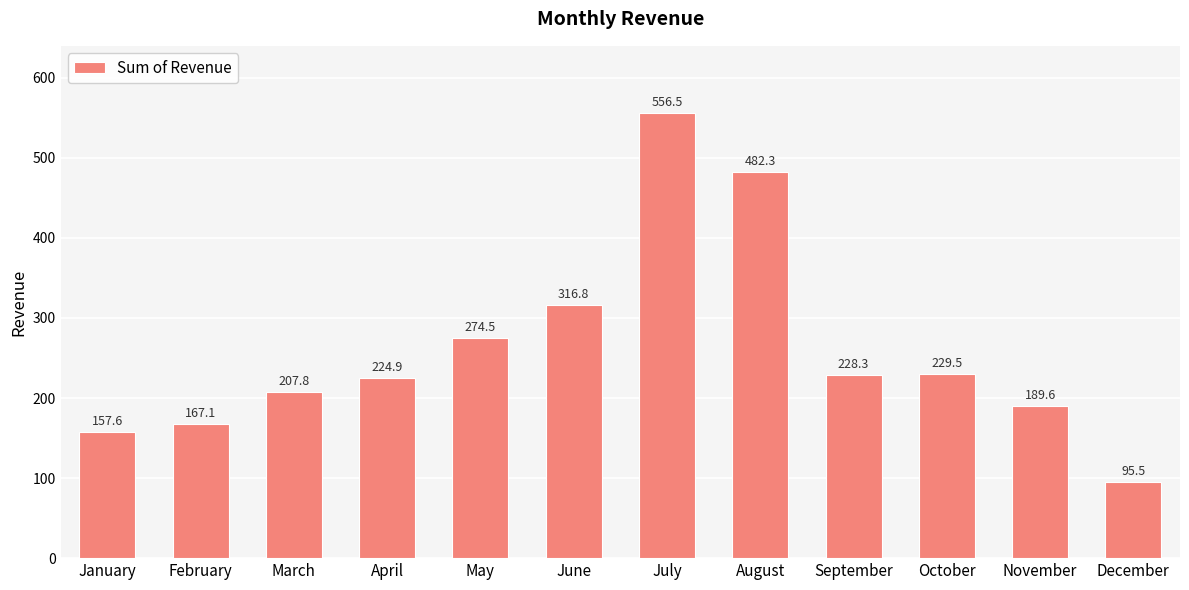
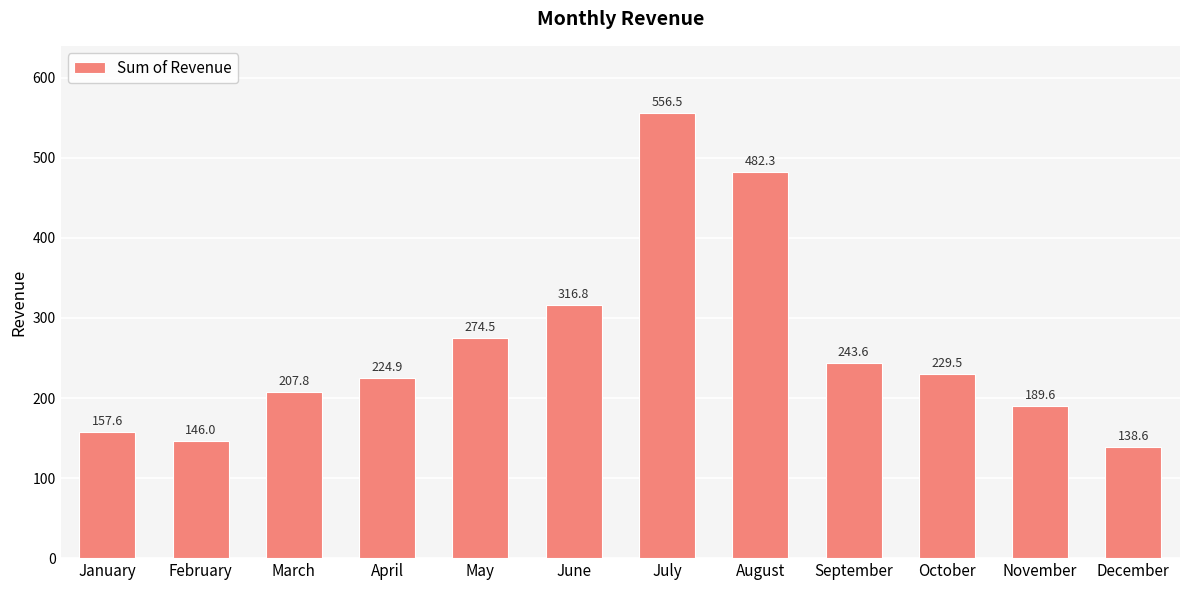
  {
    "January": 157.6,
-   "February": 167.1,
+   "February": 146.0,
    "March": 207.8,
    "April": 224.9,
    "May": 274.5,
    "June": 316.8,
    "July": 556.5,
    "August": 482.3,
-   "September": 228.3,
+   "September": 243.6,
    "October": 229.5,
    "November": 189.6,
-   "December": 95.5
+   "December": 138.6
  }
